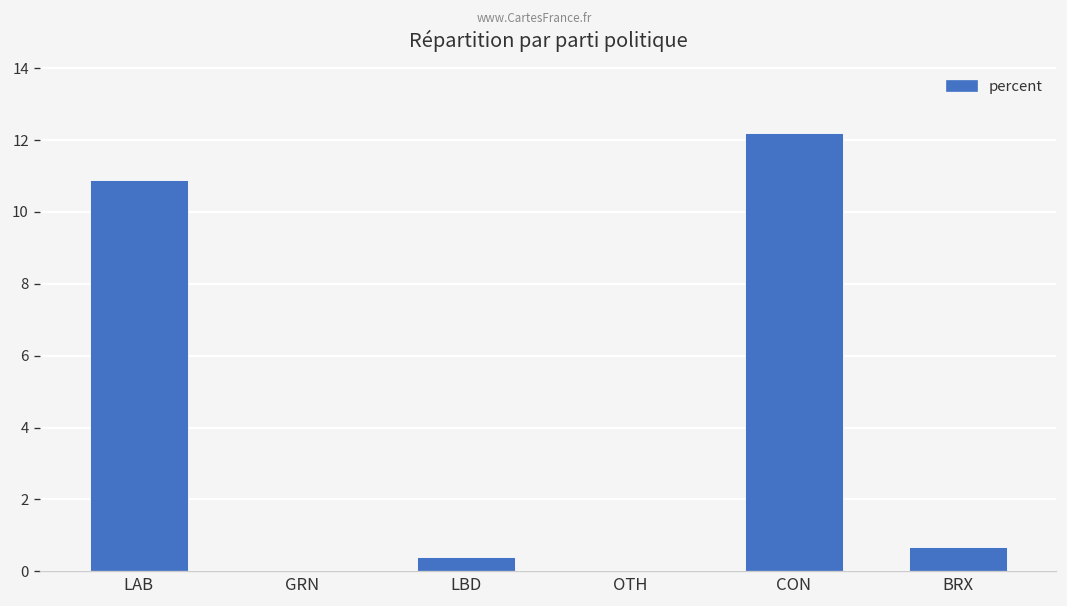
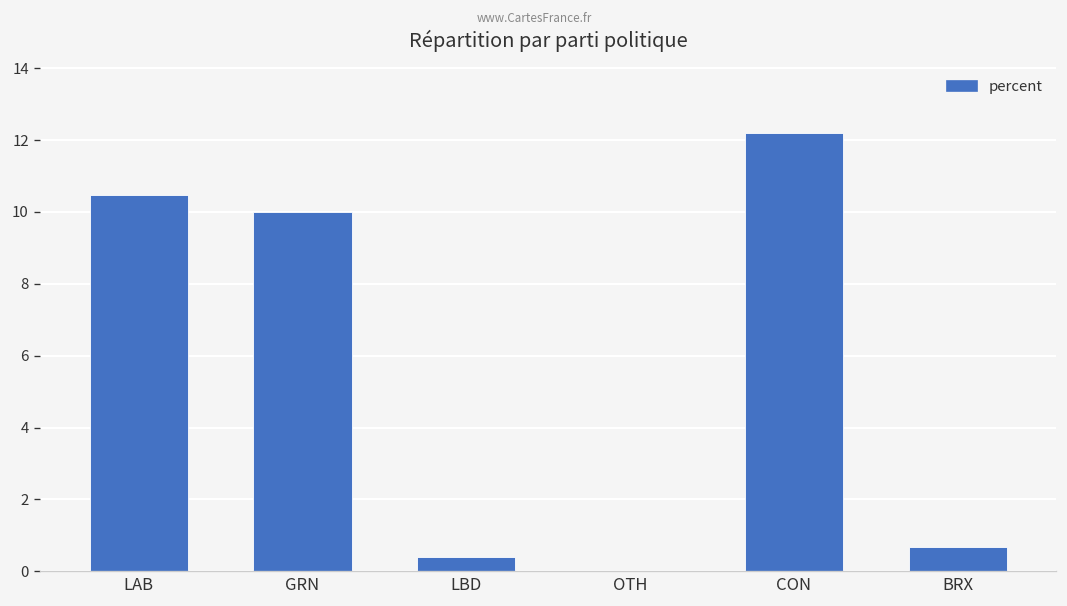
  {
-   "LAB": 10.9,
-   "GRN": 0.0,
+   "LAB": 10.5,
+   "GRN": 10.0,
    "LBD": 0.4,
    "CON": 12.2,
    "BRX": 0.7
  }
